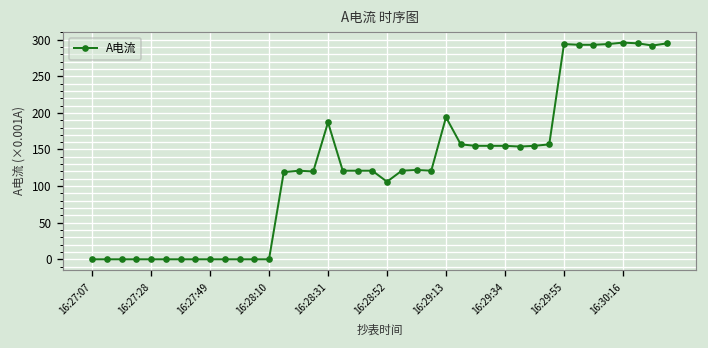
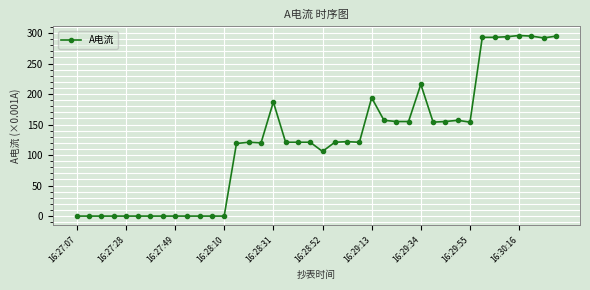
  {
    "16:27:07": 0,
    "16:27:28": 0,
    "16:27:49": 0,
    "16:28:10": 0,
    "16:28:31": 190,
    "16:28:52": 110,
    "16:29:13": 190,
-   "16:29:34": 160,
-   "16:29:55": 290,
+   "16:29:34": 220,
+   "16:29:55": 150,
    "16:30:16": 300
  }
